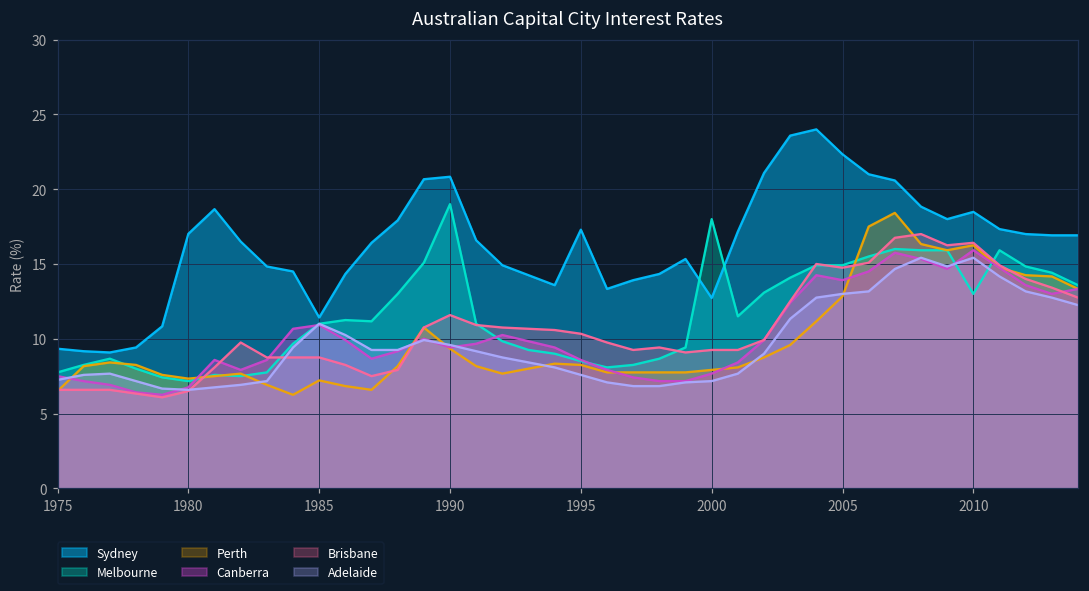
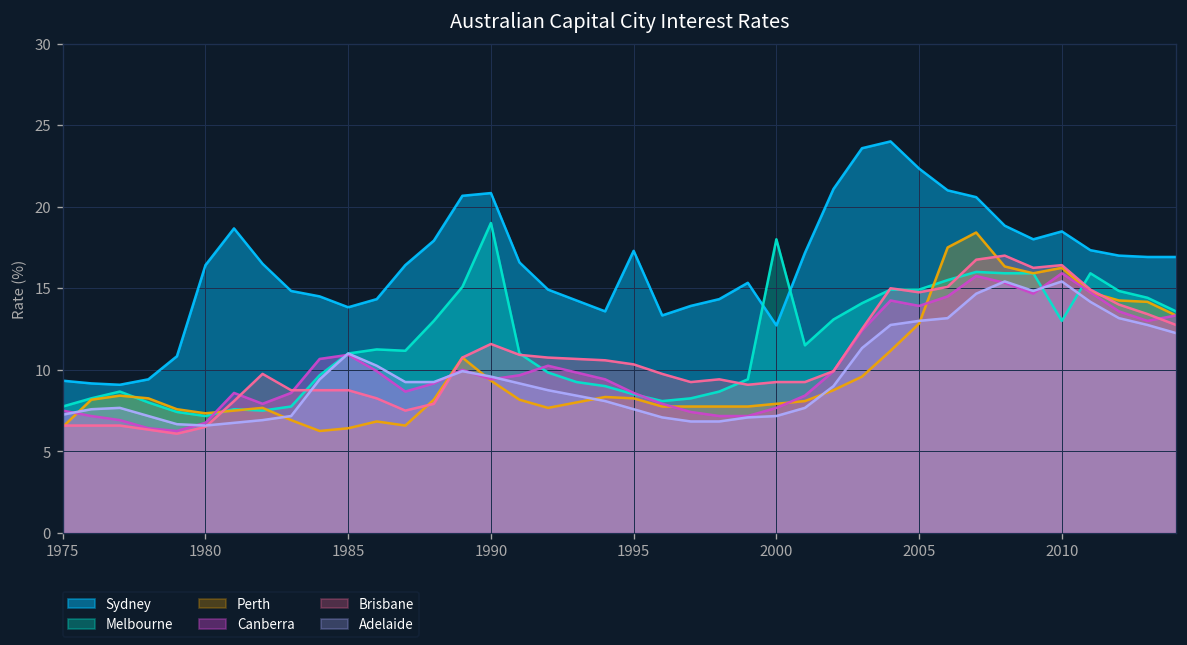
  {
    "Sydney": {
      "1975": 9.3,
-     "1980": 17.0,
-     "1985": 11.4,
+     "1980": 16.4,
+     "1985": 13.8,
      "1990": 20.8,
      "1995": 17.3,
      "2000": 12.7,
      "2005": 22.3,
      "2010": 18.5
    },
    "Melbourne": {
      "1975": 7.8,
      "1990": 19.0,
      "2000": 18.0,
      "2010": 13.0
    },
    "Perth": {
-     "1985": 7.2,
+     "1985": 6.4,
      "1995": 8.3,
      "2000": 7.9
    }
  }
